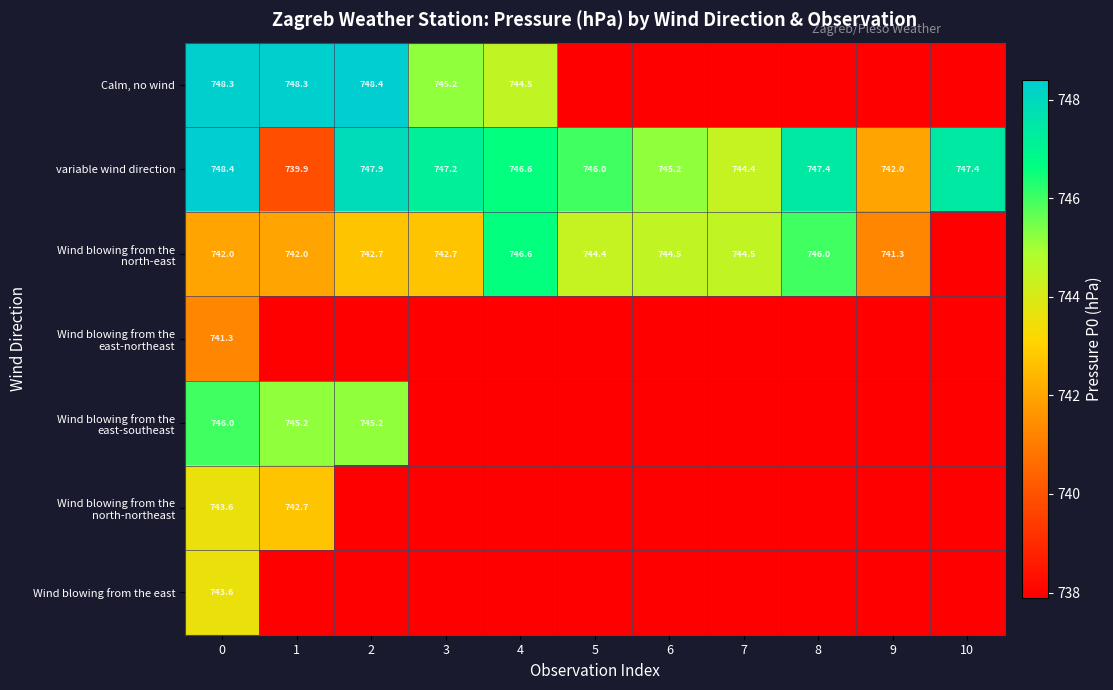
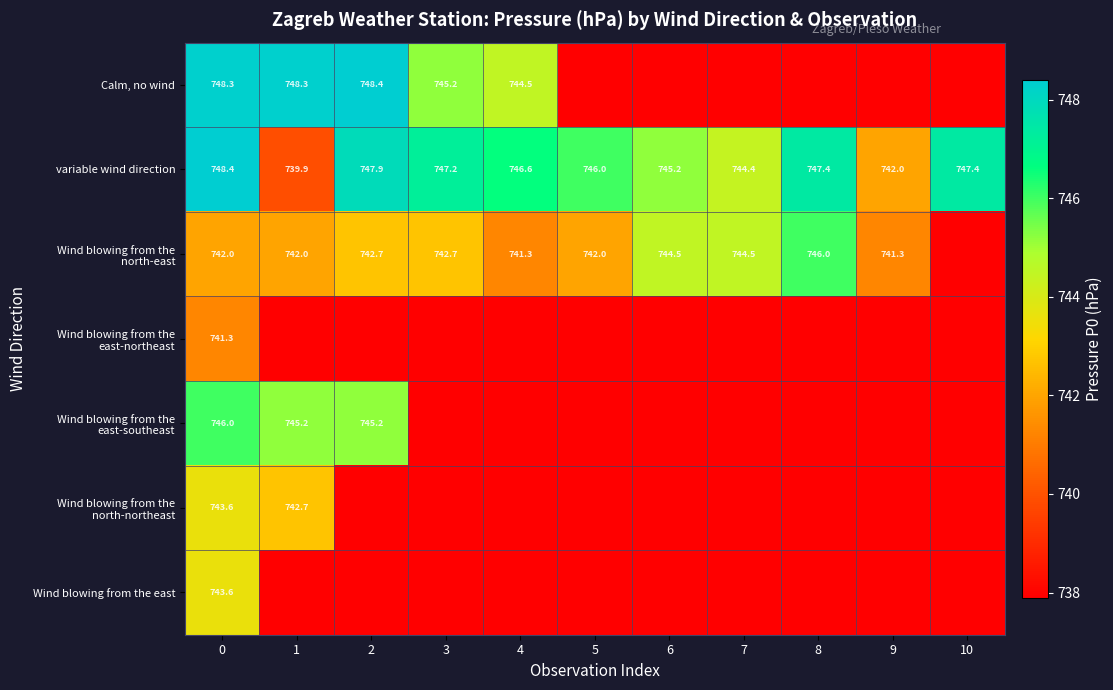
  {
    "Calm, no wind": {
      "0": 748.3,
      "1": 748.3,
      "2": 748.4,
      "3": 745.2,
      "4": 744.5
    },
    "variable wind direction": {
      "0": 748.4,
      "1": 739.9,
      "2": 747.9,
      "3": 747.2,
      "4": 746.6,
      "5": 746.0,
      "6": 745.2,
      "7": 744.4,
      "8": 747.4,
      "9": 742.0,
      "10": 747.4
    },
    "Wind blowing from the north-east": {
      "0": 742.0,
      "1": 742.0,
      "2": 742.7,
      "3": 742.7,
-     "4": 746.6,
-     "5": 744.4,
+     "4": 741.3,
+     "5": 742.0,
      "6": 744.5,
      "7": 744.5,
      "8": 746.0,
      "9": 741.3
    },
    "Wind blowing from the east-northeast": {
      "0": 741.3
    },
    "Wind blowing from the east-southeast": {
      "0": 746.0,
      "1": 745.2,
      "2": 745.2
    },
    "Wind blowing from the north-northeast": {
      "0": 743.6,
      "1": 742.7
    },
    "Wind blowing from the east": {
      "0": 743.6
    }
  }
